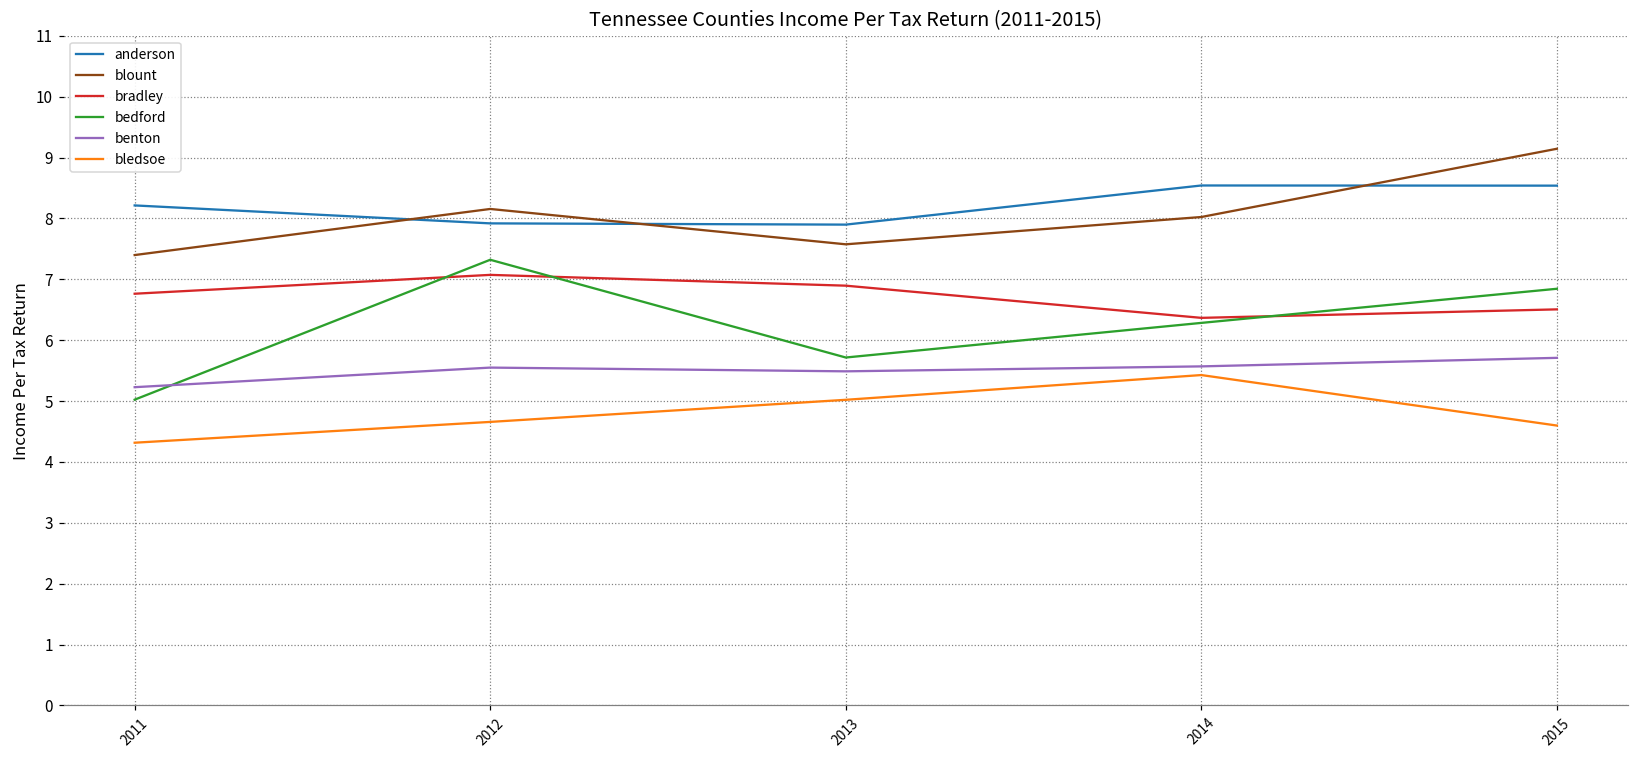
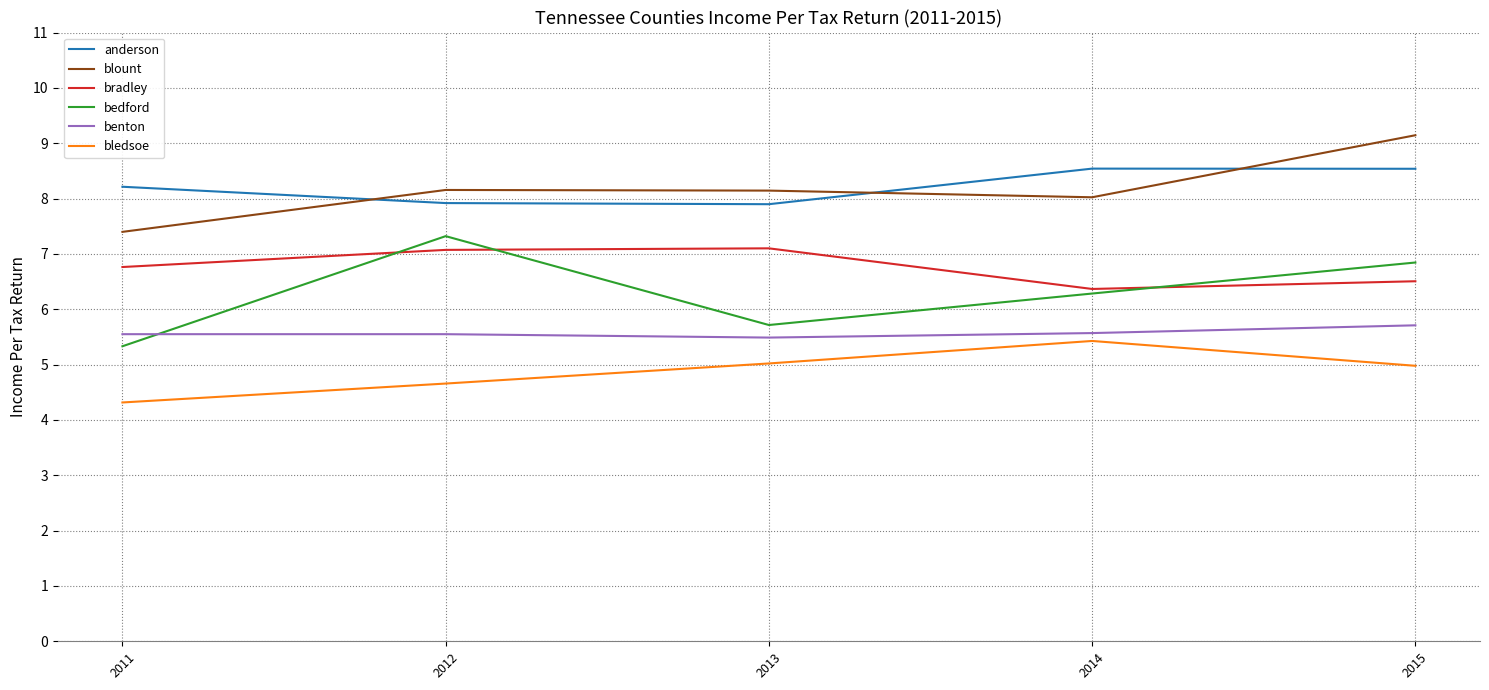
  {
    "anderson": {
      "2011": 8.2,
      "2012": 7.9,
      "2013": 7.9,
      "2014": 8.5,
      "2015": 8.5
    },
    "blount": {
      "2011": 7.4,
      "2012": 8.2,
-     "2013": 7.6,
+     "2013": 8.1,
      "2014": 8.0,
      "2015": 9.1
    },
    "bradley": {
      "2011": 6.8,
      "2012": 7.1,
-     "2013": 6.9,
+     "2013": 7.1,
      "2014": 6.4,
      "2015": 6.5
    },
    "bedford": {
-     "2011": 5.0,
+     "2011": 5.3,
      "2012": 7.3,
      "2013": 5.7,
      "2014": 6.3,
      "2015": 6.8
    },
    "benton": {
-     "2011": 5.2,
+     "2011": 5.5,
      "2012": 5.5,
      "2013": 5.5,
      "2014": 5.6,
      "2015": 5.7
    },
    "bledsoe": {
      "2011": 4.3,
      "2012": 4.7,
      "2013": 5.0,
      "2014": 5.4,
-     "2015": 4.6
+     "2015": 5.0
    }
  }
